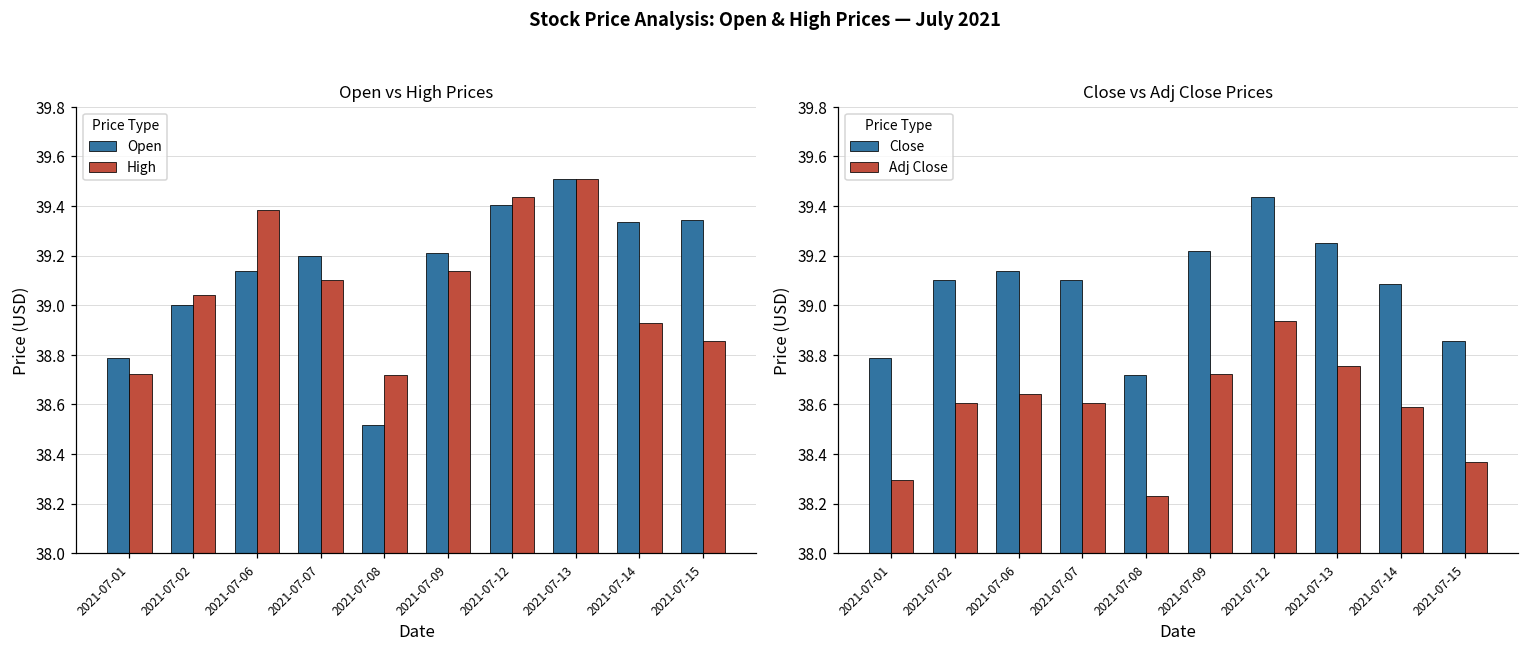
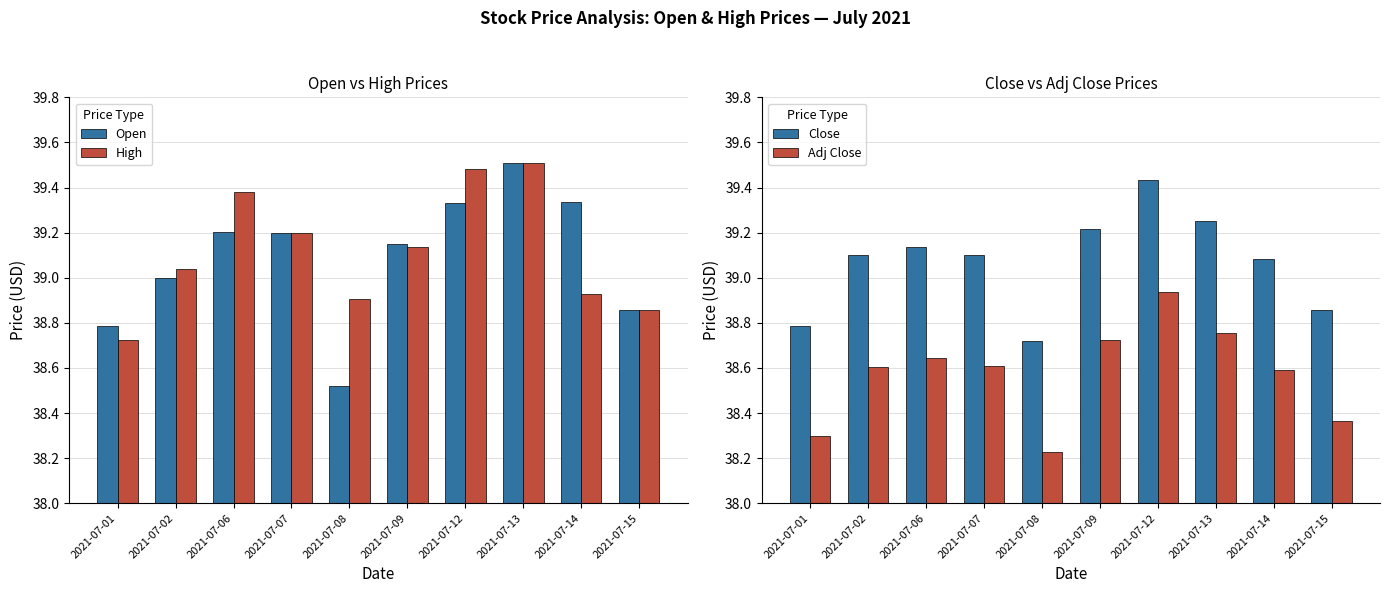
  {
    "Open vs High Prices": {
      "Open": {
        "2021-07-01": 38.79,
        "2021-07-02": 39.00,
-       "2021-07-06": 39.14,
+       "2021-07-06": 39.20,
        "2021-07-07": 39.20,
        "2021-07-08": 38.52,
-       "2021-07-09": 39.21,
-       "2021-07-12": 39.40,
+       "2021-07-09": 39.15,
+       "2021-07-12": 39.33,
        "2021-07-13": 39.51,
        "2021-07-14": 39.33,
-       "2021-07-15": 39.35
+       "2021-07-15": 38.86
      },
      "High": {
        "2021-07-01": 38.72,
        "2021-07-02": 39.04,
        "2021-07-06": 39.38,
-       "2021-07-07": 39.1,
-       "2021-07-08": 38.72,
+       "2021-07-07": 39.2,
+       "2021-07-08": 38.91,
        "2021-07-09": 39.14,
-       "2021-07-12": 39.43,
+       "2021-07-12": 39.48,
        "2021-07-13": 39.51,
        "2021-07-14": 38.93,
        "2021-07-15": 38.86
      }
    },
    "Close vs Adj Close Prices": {
      "Close": {
        "2021-07-01": 38.79,
        "2021-07-02": 39.10,
        "2021-07-06": 39.14,
        "2021-07-07": 39.10,
        "2021-07-08": 38.72,
        "2021-07-09": 39.22,
        "2021-07-12": 39.43,
        "2021-07-13": 39.25,
        "2021-07-14": 39.08,
        "2021-07-15": 38.86
      },
      "Adj Close": {
        "2021-07-01": 38.30,
        "2021-07-02": 38.61,
        "2021-07-06": 38.64,
        "2021-07-07": 38.61,
        "2021-07-08": 38.23,
        "2021-07-09": 38.72,
        "2021-07-12": 38.94,
        "2021-07-13": 38.75,
        "2021-07-14": 38.59,
        "2021-07-15": 38.37
      }
    }
  }
